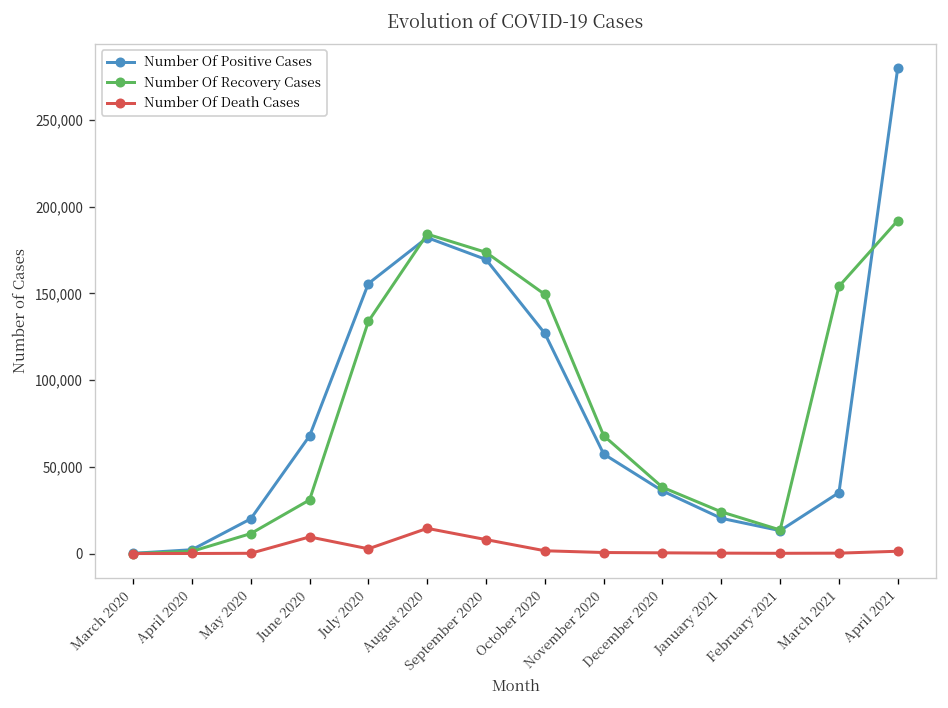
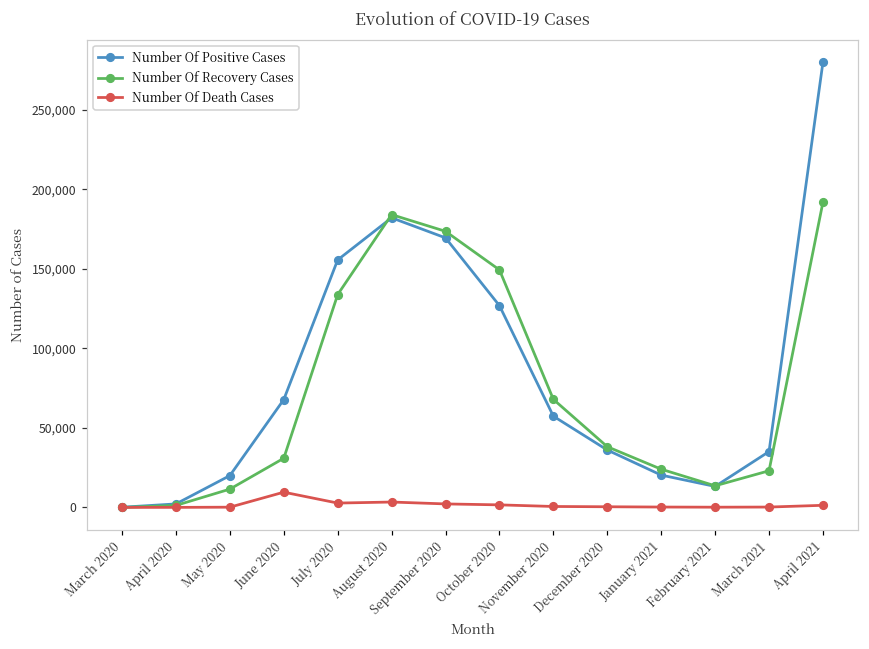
  {
    "Number Of Positive Cases": {
      "May 2020": "20,000",
      "June 2020": "68,000",
      "July 2020": "156,000",
      "August 2020": "182,000",
      "September 2020": "170,000",
      "October 2020": "127,000",
      "November 2020": "57,000",
      "December 2020": "36,000",
      "January 2021": "20,000",
      "March 2021": "35,000",
      "April 2021": "280,000"
    },
    "Number Of Recovery Cases": {
      "May 2020": "11,000",
      "June 2020": "31,000",
      "July 2020": "134,000",
      "August 2020": "184,000",
      "September 2020": "174,000",
      "October 2020": "149,000",
      "November 2020": "68,000",
      "December 2020": "38,000",
      "January 2021": "24,000",
-     "March 2021": "154,000",
+     "March 2021": "23,000",
      "April 2021": "192,000"
    },
    "Number Of Death Cases": {
      "May 2020": "0",
      "June 2020": "10,000",
      "July 2020": "3,000",
-     "August 2020": "15,000",
-     "September 2020": "8,000",
+     "August 2020": "3,000",
+     "September 2020": "2,000",
      "October 2020": "2,000",
      "November 2020": "1,000",
      "December 2020": "0",
      "January 2021": "0",
      "February 2021": "0",
      "March 2021": "0",
      "April 2021": "1,000"
    }
  }
